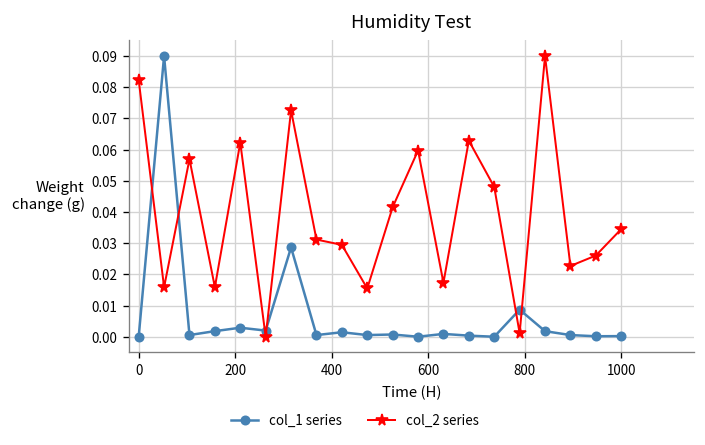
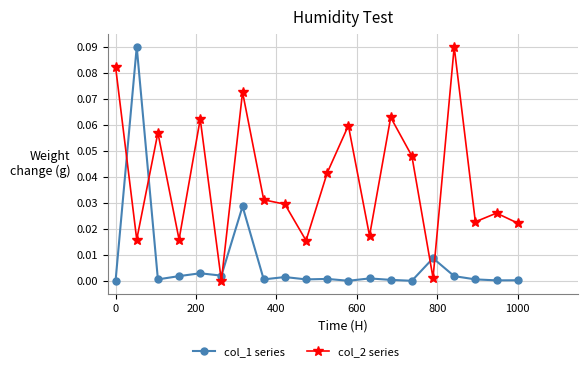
  {
    "col_1 series": {
      "0": 0.000,
      "1000": 0.000
    },
    "col_2 series": {
      "0": 0.082,
-     "1000": 0.035
+     "1000": 0.022
    }
  }
